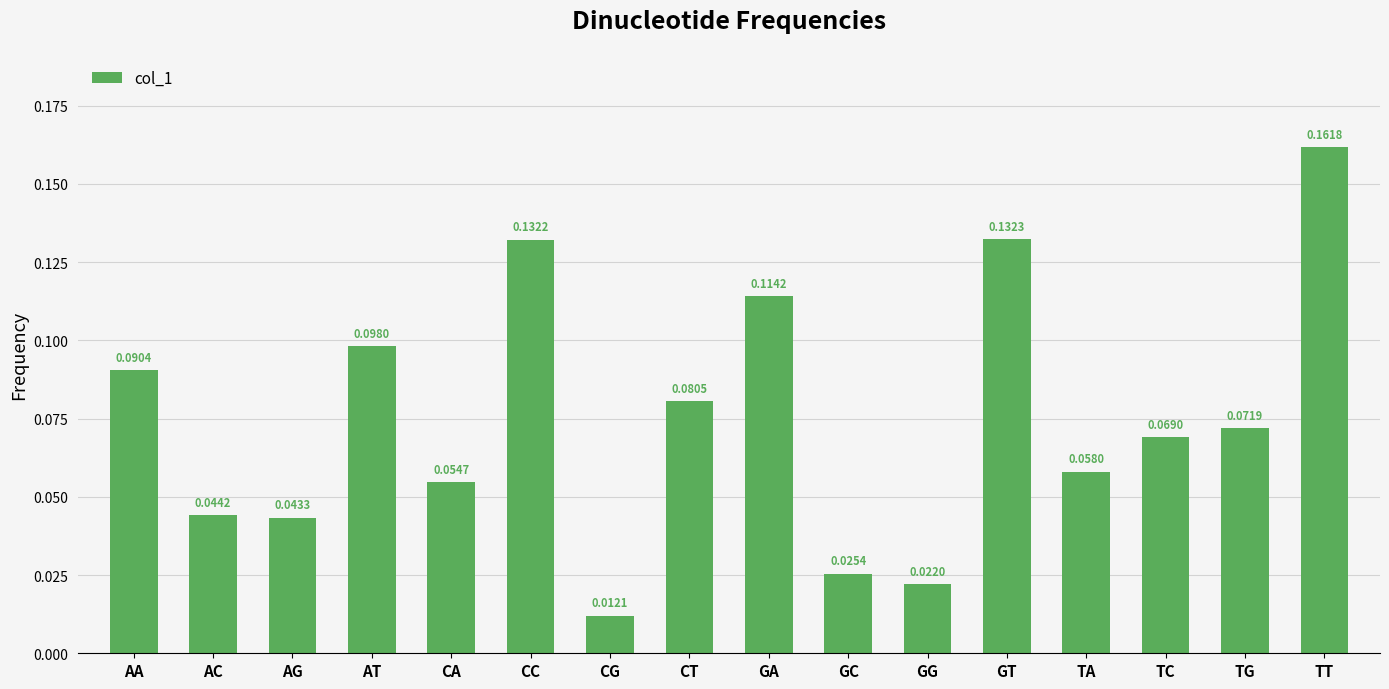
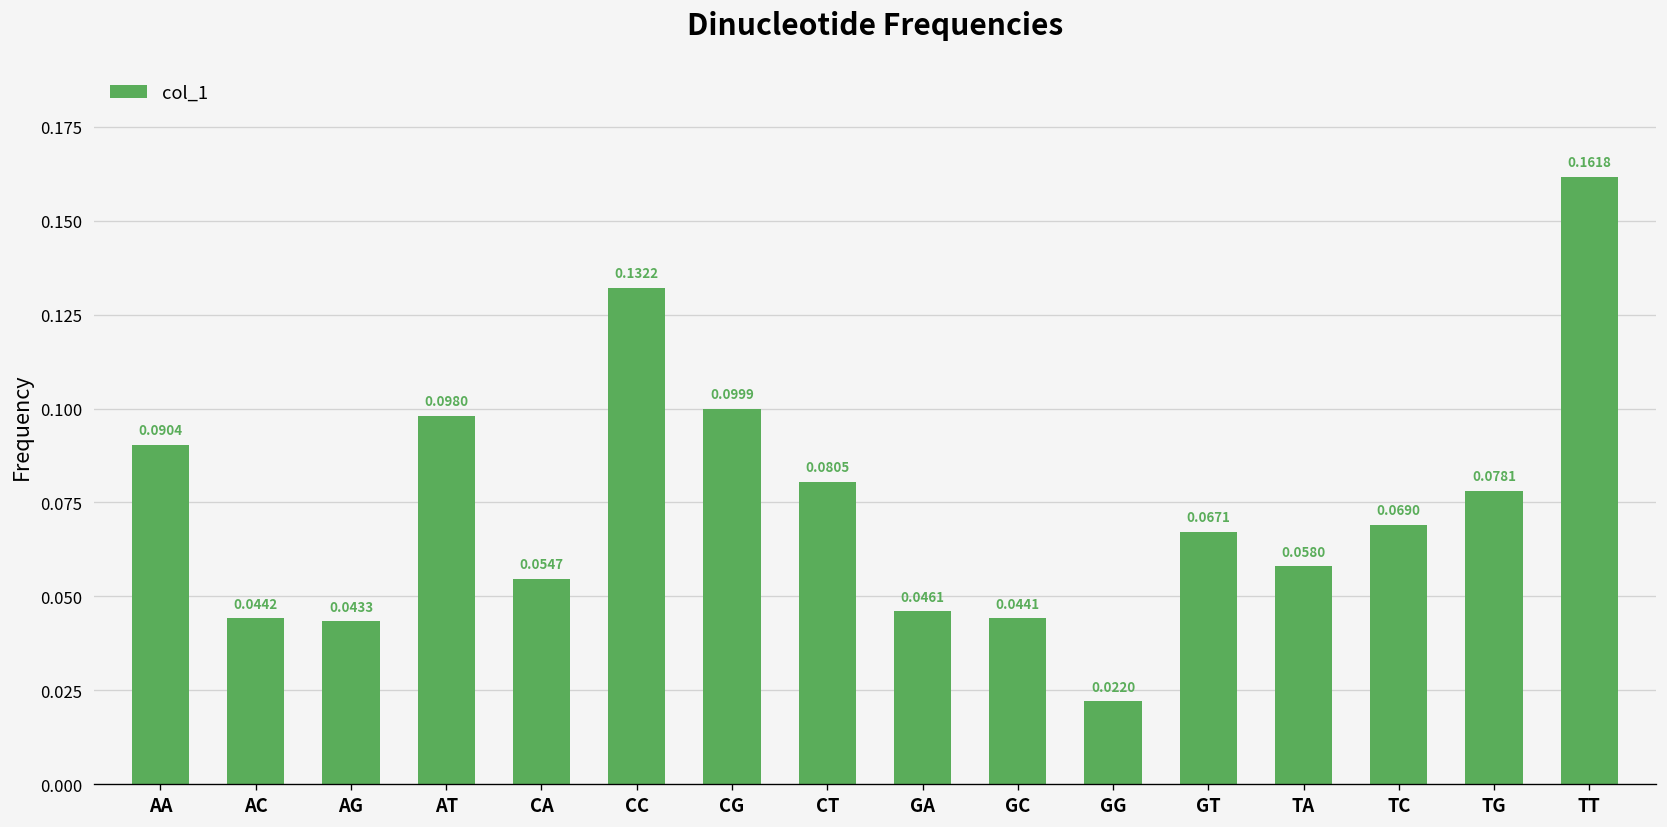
  {
    "AA": 0.0904,
    "AC": 0.0442,
    "AG": 0.0433,
    "AT": 0.0980,
    "CA": 0.0547,
    "CC": 0.1322,
-   "CG": 0.0121,
+   "CG": 0.0999,
    "CT": 0.0805,
-   "GA": 0.1142,
-   "GC": 0.0254,
+   "GA": 0.0461,
+   "GC": 0.0441,
    "GG": 0.0220,
-   "GT": 0.1323,
+   "GT": 0.0671,
    "TA": 0.0580,
    "TC": 0.0690,
-   "TG": 0.0719,
+   "TG": 0.0781,
    "TT": 0.1618
  }
